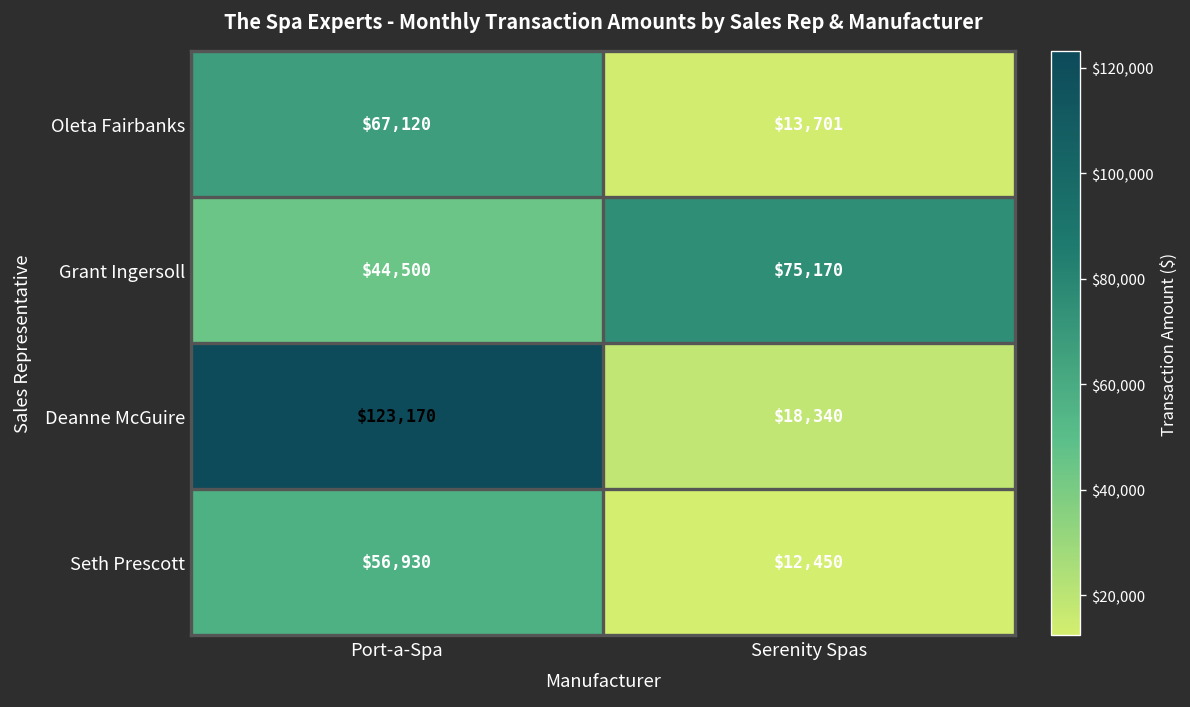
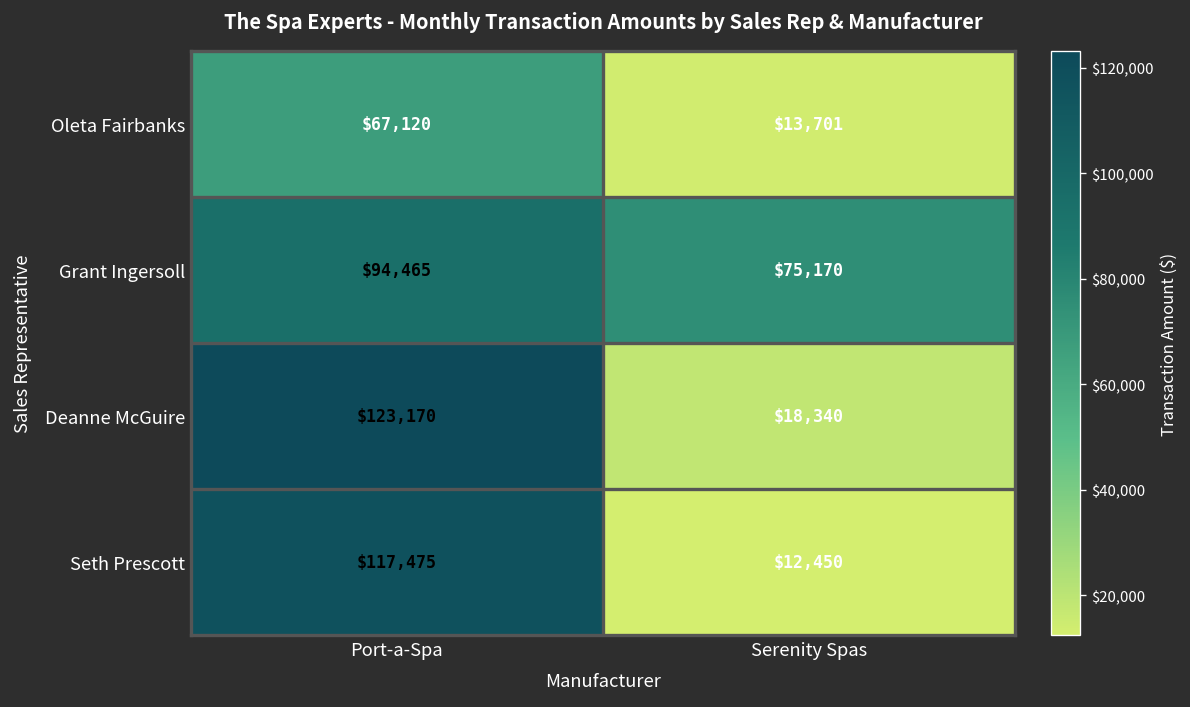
  {
    "Oleta Fairbanks": {
      "Port-a-Spa": "$67,120",
      "Serenity Spas": "$13,701"
    },
    "Grant Ingersoll": {
-     "Port-a-Spa": "$44,500",
+     "Port-a-Spa": "$94,465",
      "Serenity Spas": "$75,170"
    },
    "Deanne McGuire": {
      "Port-a-Spa": "$123,170",
      "Serenity Spas": "$18,340"
    },
    "Seth Prescott": {
-     "Port-a-Spa": "$56,930",
+     "Port-a-Spa": "$117,475",
      "Serenity Spas": "$12,450"
    }
  }
